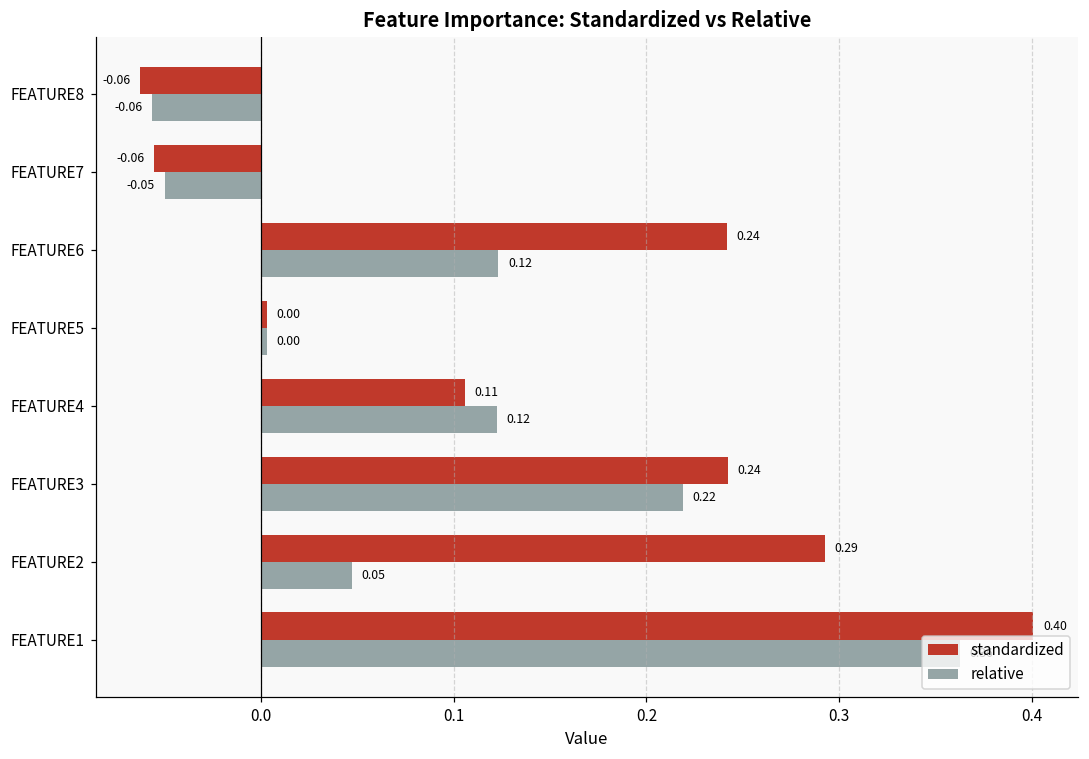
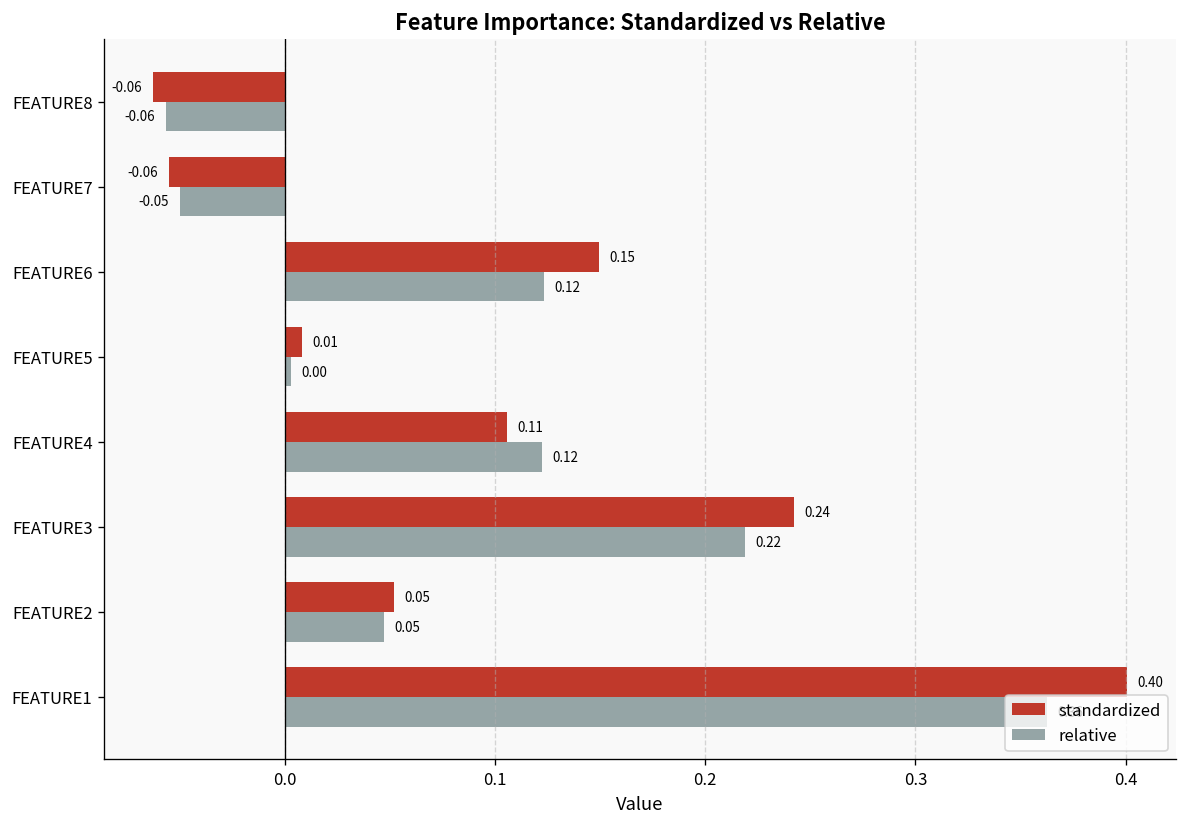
  {
    "standardized": {
      "FEATURE8": -0.06,
      "FEATURE7": -0.06,
-     "FEATURE6": 0.24,
-     "FEATURE5": 0.00,
+     "FEATURE6": 0.15,
+     "FEATURE5": 0.01,
      "FEATURE4": 0.11,
      "FEATURE3": 0.24,
-     "FEATURE2": 0.29,
+     "FEATURE2": 0.05,
      "FEATURE1": 0.40
    },
    "relative": {
      "FEATURE8": -0.06,
      "FEATURE7": -0.05,
      "FEATURE6": 0.12,
      "FEATURE5": 0.00,
      "FEATURE4": 0.12,
      "FEATURE3": 0.22,
      "FEATURE2": 0.05
    }
  }
